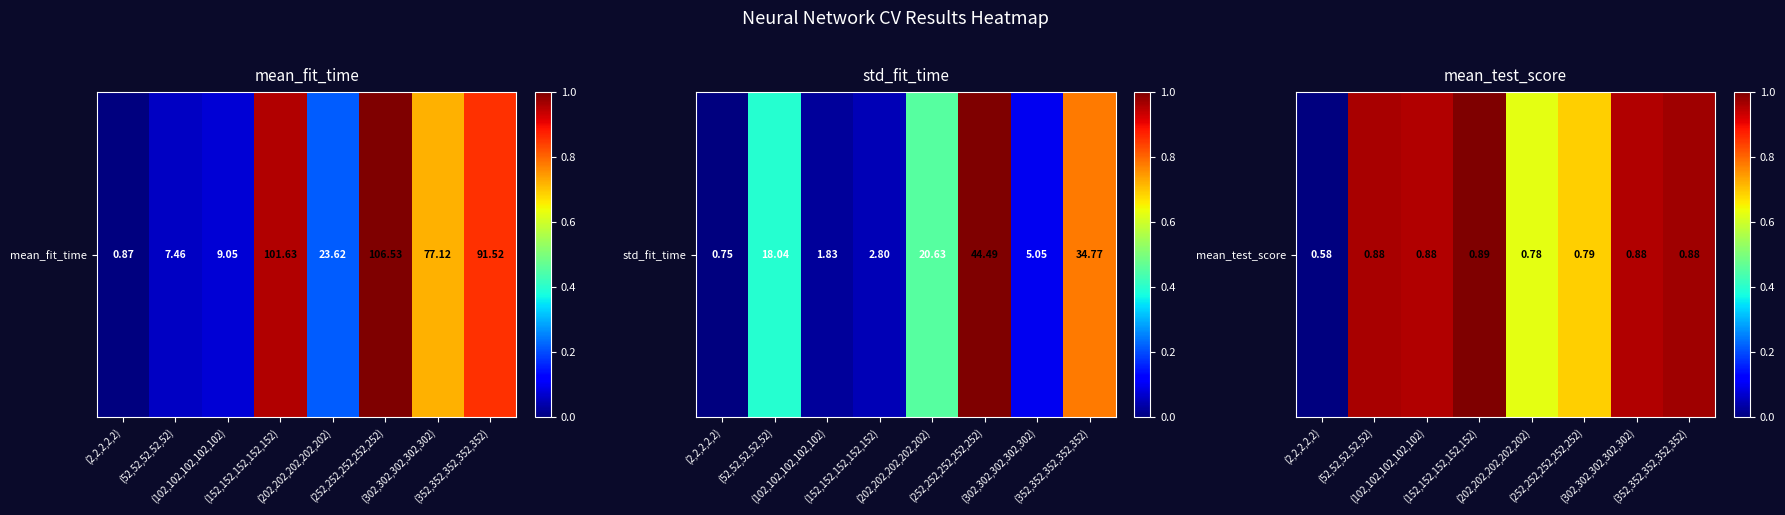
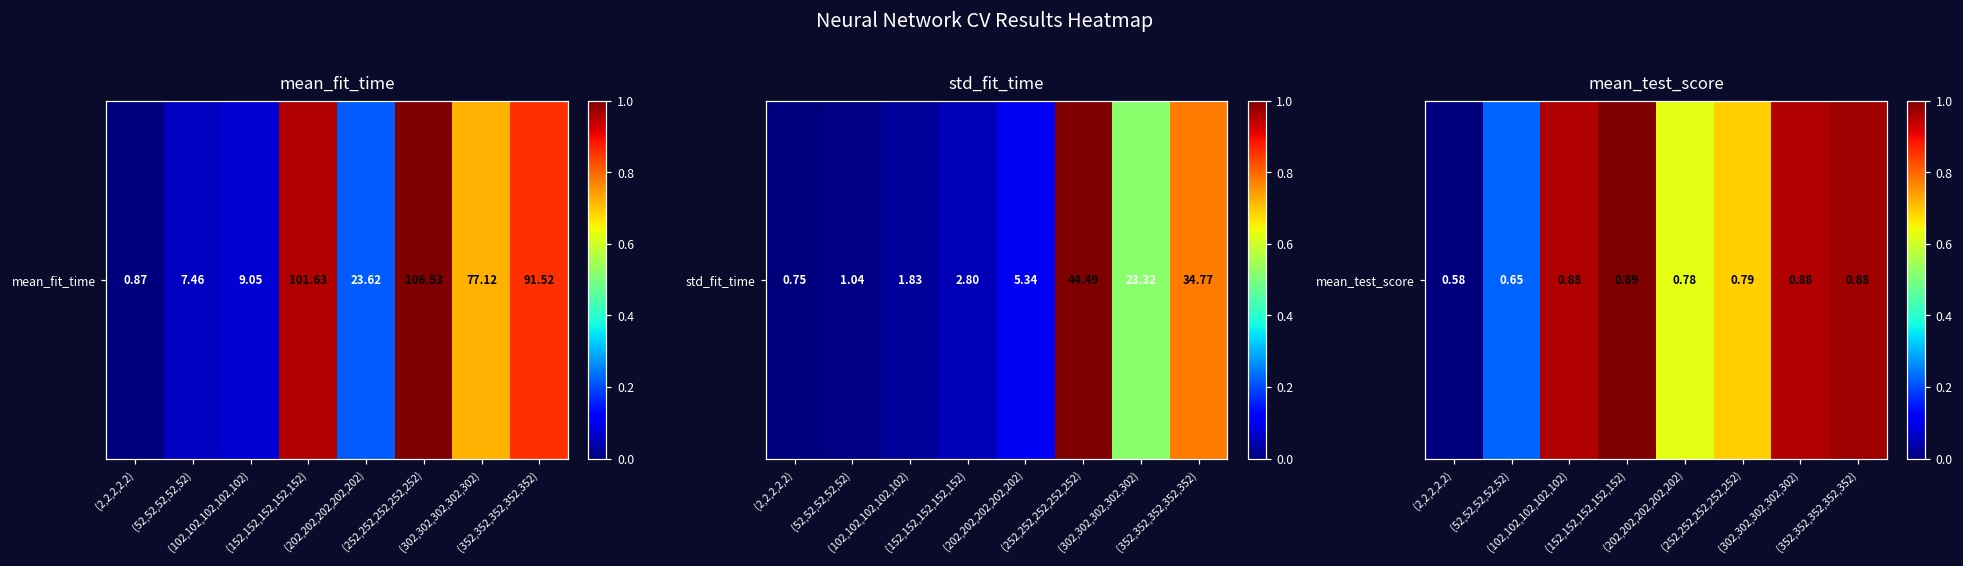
  {
    "mean_fit_time": {
      "mean_fit_time": {
        "(2,2,2,2,2)": 0.87,
        "(52,52,52,52,52)": 7.46,
        "(102,102,102,102,102)": 9.05,
        "(152,152,152,152,152)": 101.63,
        "(202,202,202,202,202)": 23.62,
        "(252,252,252,252,252)": 106.53,
        "(302,302,302,302,302)": 77.12,
        "(352,352,352,352,352)": 91.52
      }
    },
    "std_fit_time": {
      "std_fit_time": {
        "(2,2,2,2,2)": 0.75,
-       "(52,52,52,52,52)": 18.04,
+       "(52,52,52,52,52)": 1.04,
        "(102,102,102,102,102)": 1.83,
        "(152,152,152,152,152)": 2.80,
-       "(202,202,202,202,202)": 20.63,
+       "(202,202,202,202,202)": 5.34,
        "(252,252,252,252,252)": 44.49,
-       "(302,302,302,302,302)": 5.05,
+       "(302,302,302,302,302)": 23.32,
        "(352,352,352,352,352)": 34.77
      }
    },
    "mean_test_score": {
      "mean_test_score": {
        "(2,2,2,2,2)": 0.58,
-       "(52,52,52,52,52)": 0.88,
+       "(52,52,52,52,52)": 0.65,
        "(102,102,102,102,102)": 0.88,
        "(152,152,152,152,152)": 0.89,
        "(202,202,202,202,202)": 0.78,
        "(252,252,252,252,252)": 0.79,
        "(302,302,302,302,302)": 0.88,
        "(352,352,352,352,352)": 0.88
      }
    }
  }
